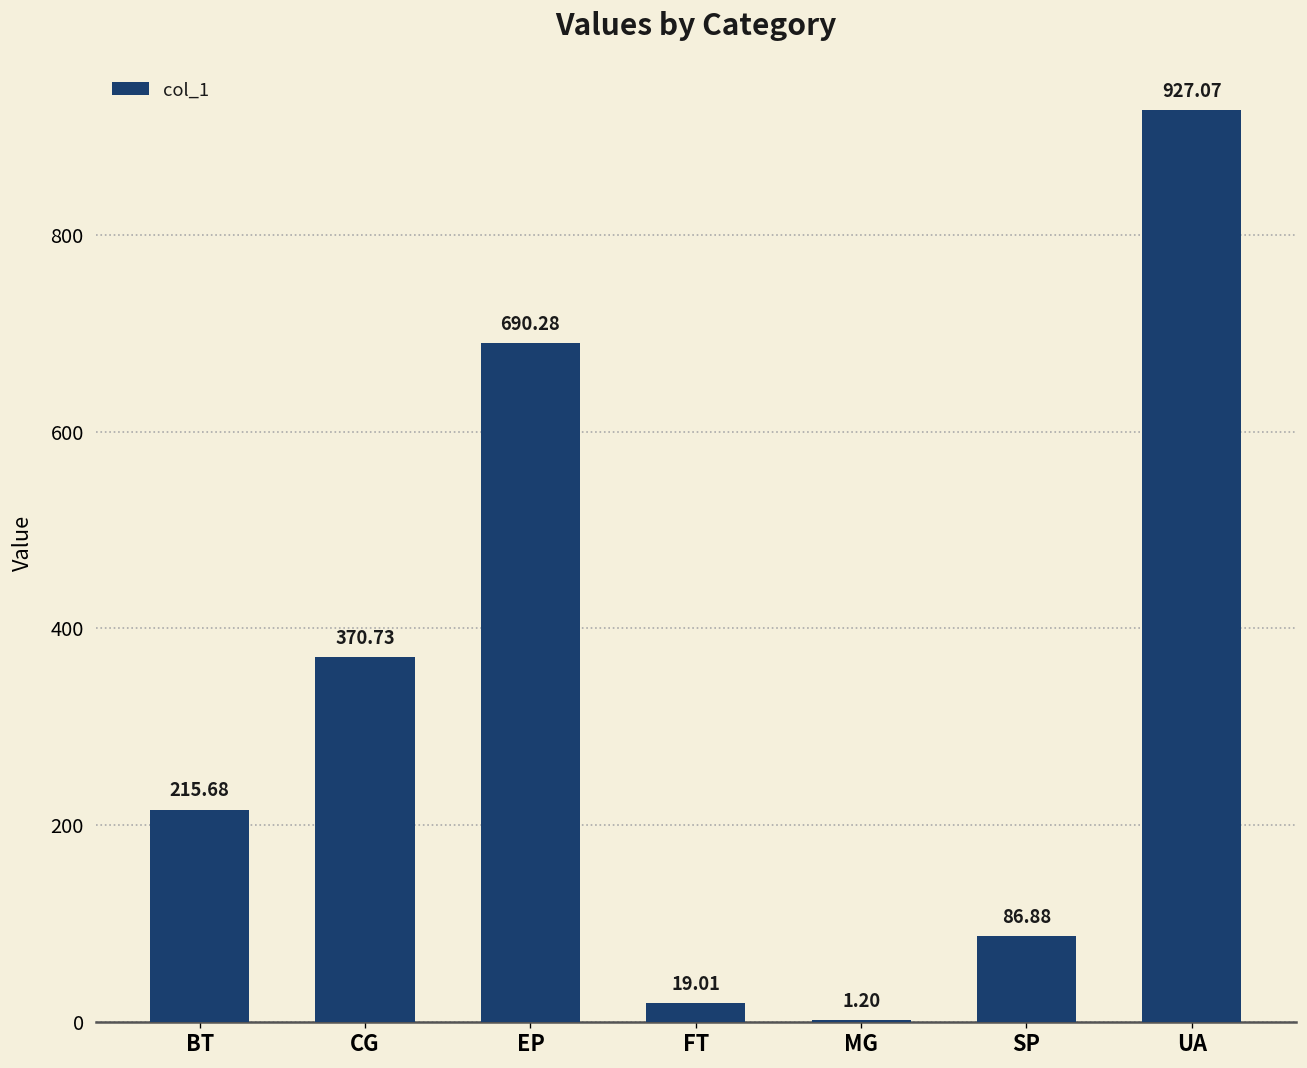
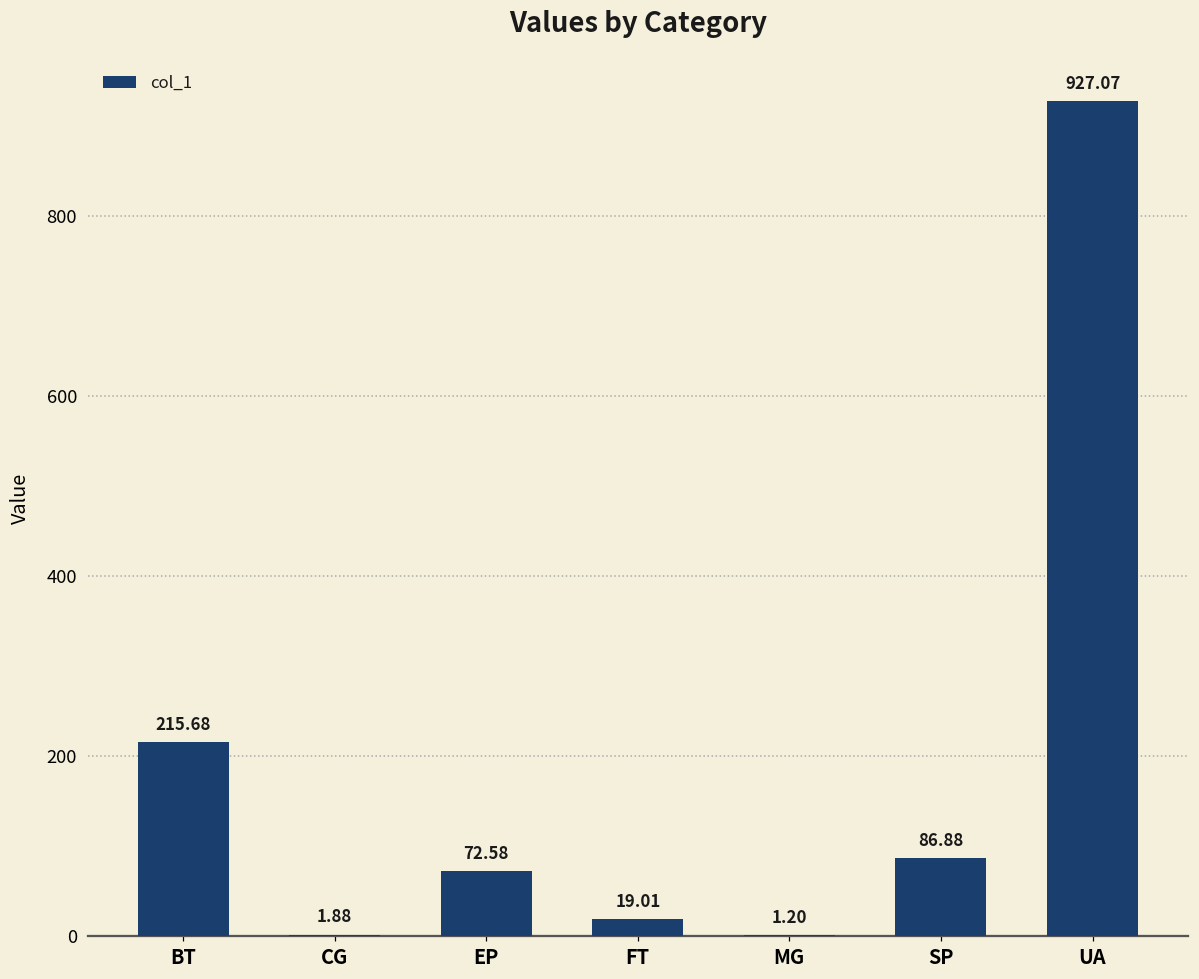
  {
    "BT": 215.68,
-   "CG": 370.73,
-   "EP": 690.28,
+   "CG": 1.88,
+   "EP": 72.58,
    "FT": 19.01,
    "MG": 1.20,
    "SP": 86.88,
    "UA": 927.07
  }
